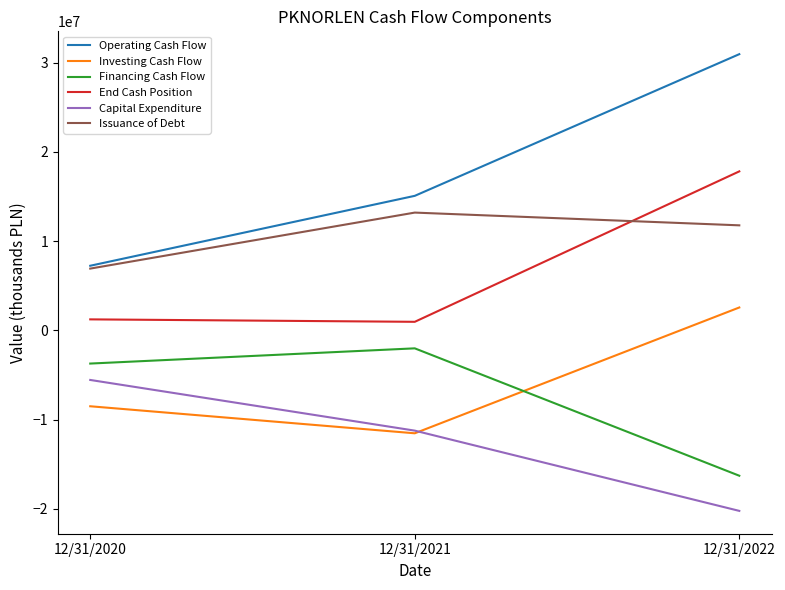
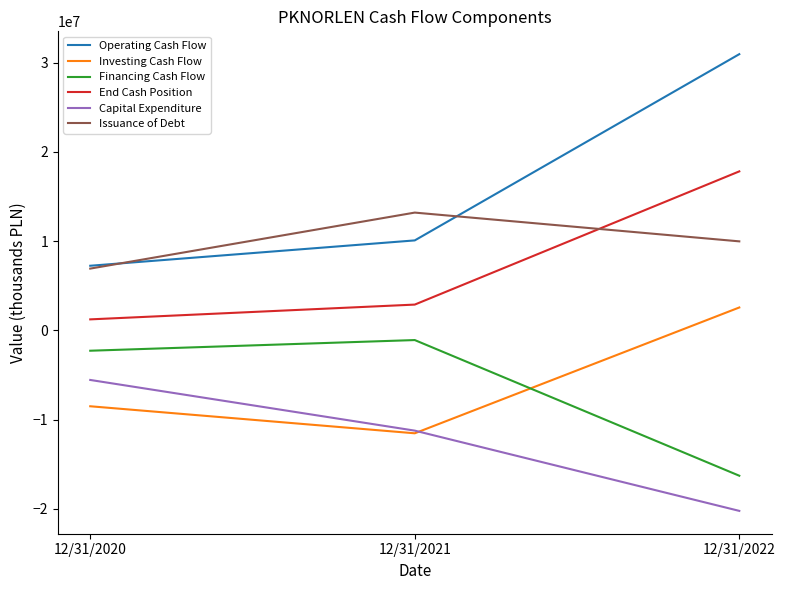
  {
    "Operating Cash Flow": {
      "12/31/2020": 7000000,
-     "12/31/2021": 15000000,
+     "12/31/2021": 10000000,
      "12/31/2022": 31000000
    },
    "Investing Cash Flow": {
      "12/31/2020": -8000000,
      "12/31/2021": -12000000,
      "12/31/2022": 3000000
    },
    "Financing Cash Flow": {
-     "12/31/2020": -4000000,
-     "12/31/2021": -2000000,
+     "12/31/2020": -2000000,
+     "12/31/2021": -1000000,
      "12/31/2022": -16000000
    },
    "End Cash Position": {
      "12/31/2020": 1000000,
-     "12/31/2021": 1000000,
+     "12/31/2021": 3000000,
      "12/31/2022": 18000000
    },
    "Capital Expenditure": {
      "12/31/2020": -6000000,
      "12/31/2021": -11000000,
      "12/31/2022": -20000000
    },
    "Issuance of Debt": {
      "12/31/2020": 7000000,
      "12/31/2021": 13000000,
-     "12/31/2022": 12000000
+     "12/31/2022": 10000000
    }
  }
